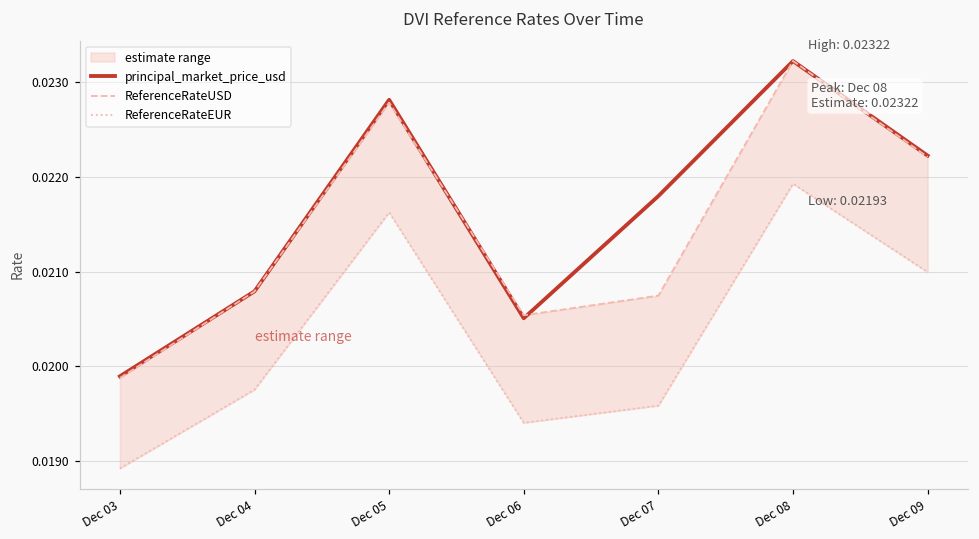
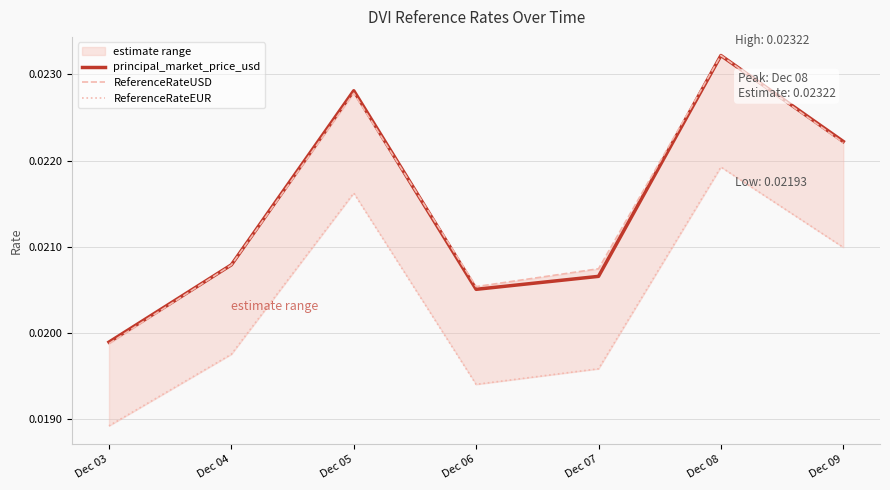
  {
    "principal_market_price_usd": {
      "Dec 06": 0.0205,
-     "Dec 07": 0.0218
+     "Dec 07": 0.0207
    }
  }
